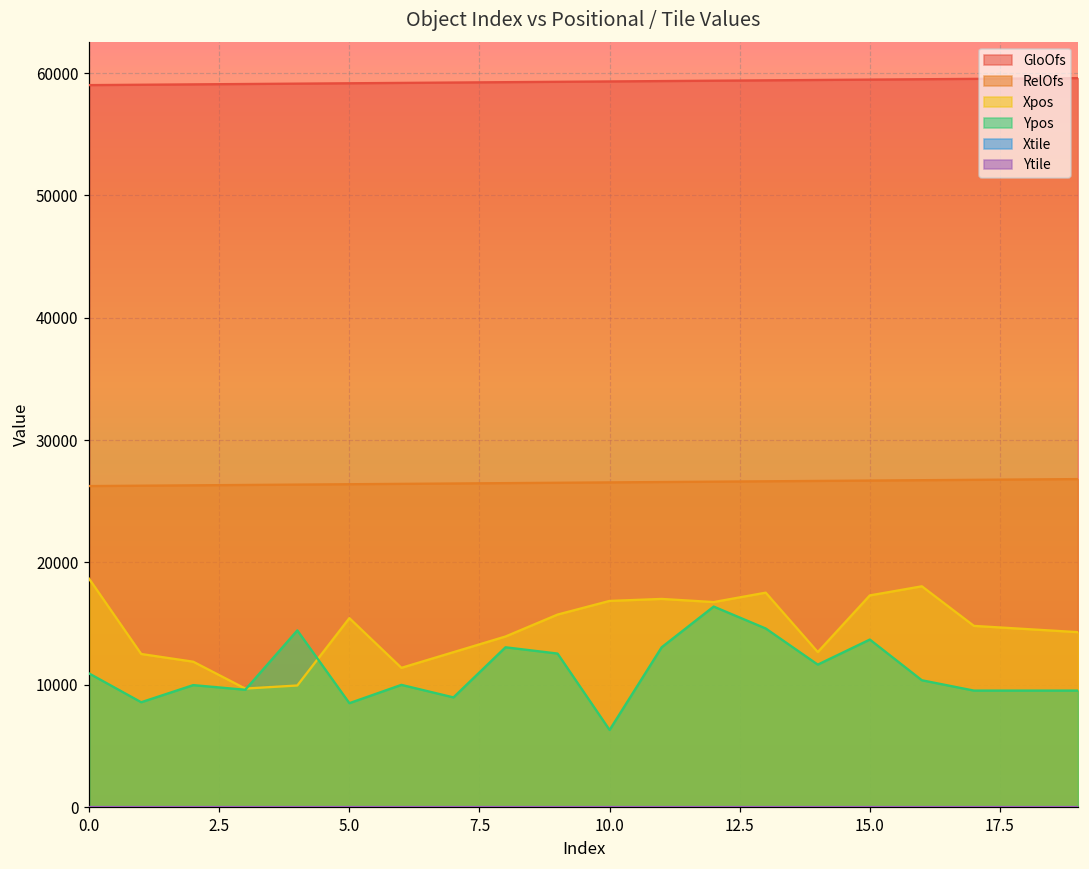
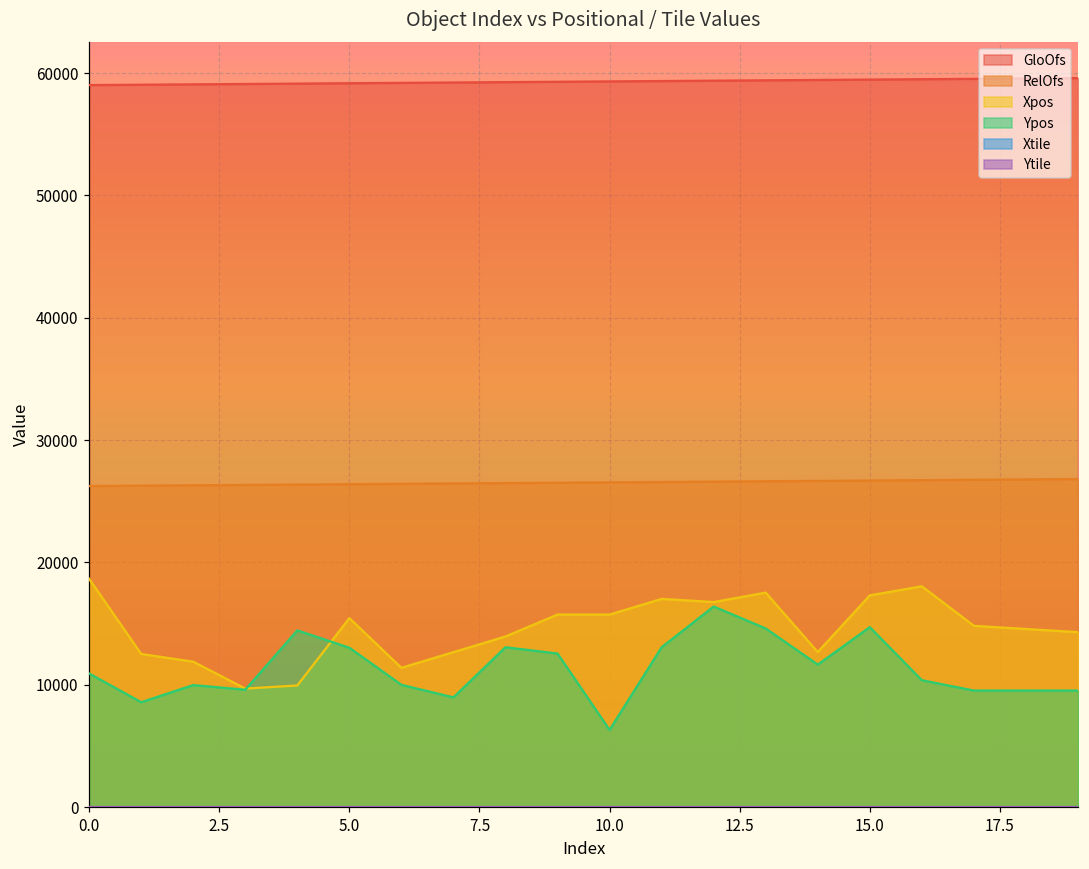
  {
    "Xpos": {
      "0.0": 18700,
      "5.0": 15400,
-     "10.0": 16900,
+     "10.0": 15700,
      "15.0": 17300
    },
    "Ypos": {
      "0.0": 10900,
-     "5.0": 8500,
+     "5.0": 13000,
      "10.0": 6300,
-     "15.0": 13700
+     "15.0": 14700
    },
    "Ytile": {
      "0.0": 0,
      "5.0": 0,
      "10.0": 0,
      "15.0": 0
    }
  }
